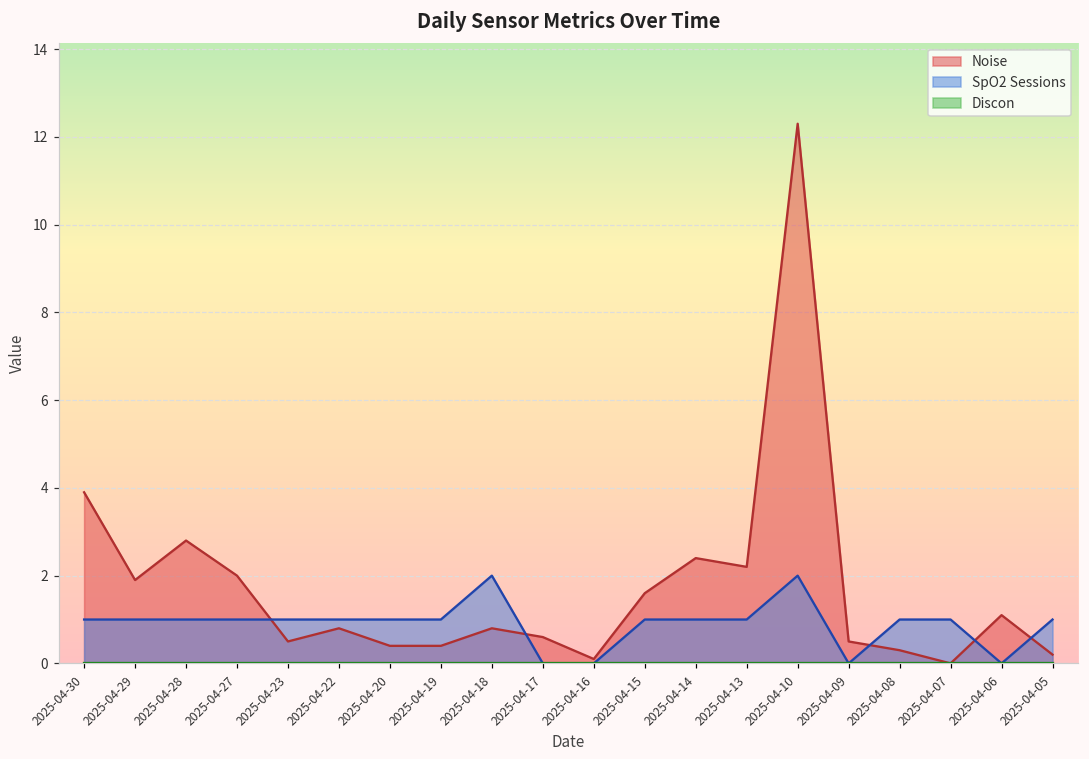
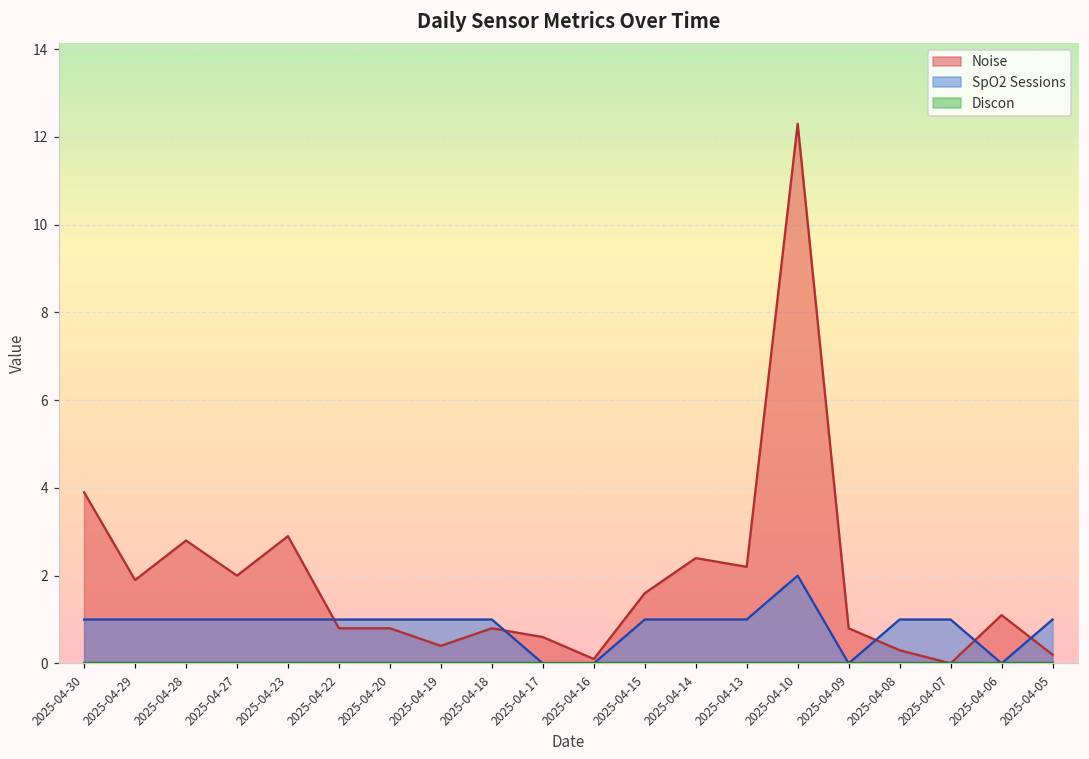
  {
    "Noise": {
      "2025-04-30": 3.9,
      "2025-04-29": 1.9,
      "2025-04-28": 2.8,
      "2025-04-27": 2.0,
-     "2025-04-23": 0.5,
+     "2025-04-23": 2.9,
      "2025-04-22": 0.8,
-     "2025-04-20": 0.4,
+     "2025-04-20": 0.8,
      "2025-04-19": 0.4,
      "2025-04-18": 0.8,
      "2025-04-17": 0.6,
      "2025-04-16": 0.1,
      "2025-04-15": 1.6,
      "2025-04-14": 2.4,
      "2025-04-13": 2.2,
      "2025-04-10": 12.3,
-     "2025-04-09": 0.5,
+     "2025-04-09": 0.8,
      "2025-04-08": 0.3,
      "2025-04-06": 1.1,
      "2025-04-05": 0.2
    },
    "SpO2 Sessions": {
      "2025-04-30": 1,
      "2025-04-29": 1,
      "2025-04-28": 1,
      "2025-04-27": 1,
      "2025-04-23": 1,
      "2025-04-22": 1,
      "2025-04-20": 1,
      "2025-04-19": 1,
-     "2025-04-18": 2,
+     "2025-04-18": 1,
      "2025-04-15": 1,
      "2025-04-14": 1,
      "2025-04-13": 1,
      "2025-04-10": 2,
      "2025-04-08": 1,
      "2025-04-07": 1,
      "2025-04-05": 1
    },
    "Discon": {
      "2025-04-30": 0.0,
      "2025-04-29": 0.0,
      "2025-04-28": 0.0,
      "2025-04-27": 0.0,
      "2025-04-23": 0.0,
      "2025-04-22": 0.0,
      "2025-04-20": 0.0,
      "2025-04-19": 0.0,
      "2025-04-18": 0.0,
      "2025-04-15": 0.0,
      "2025-04-14": 0.0,
      "2025-04-13": 0.0,
      "2025-04-10": 0.0,
      "2025-04-08": 0.0,
      "2025-04-05": 0.0
    }
  }
